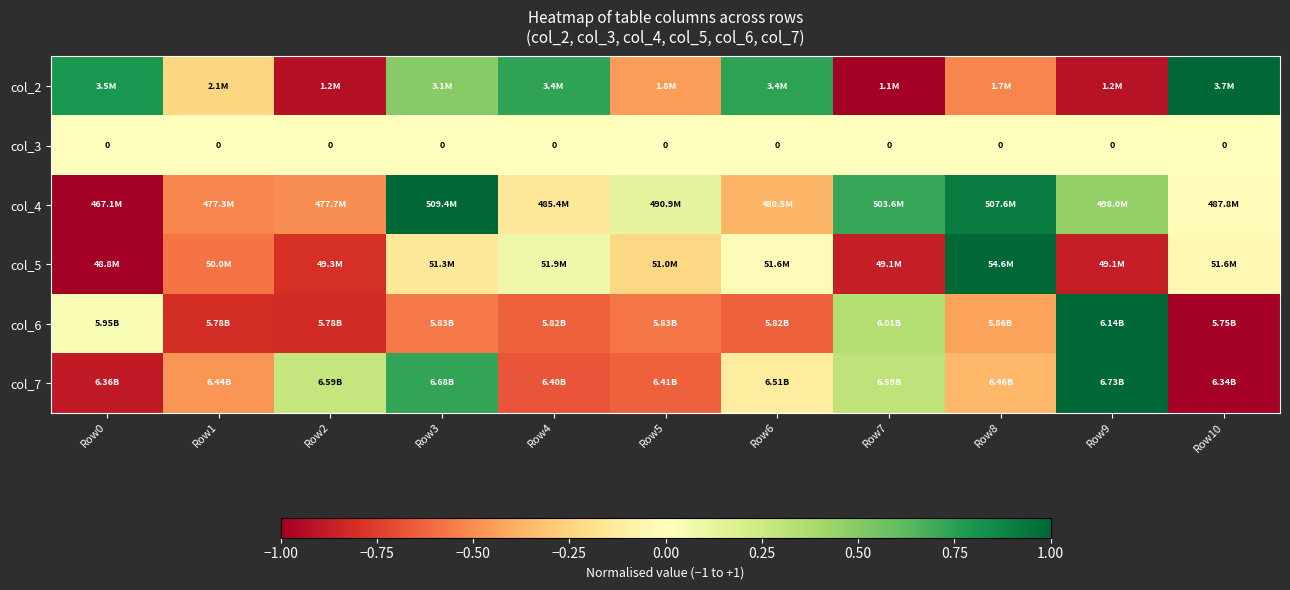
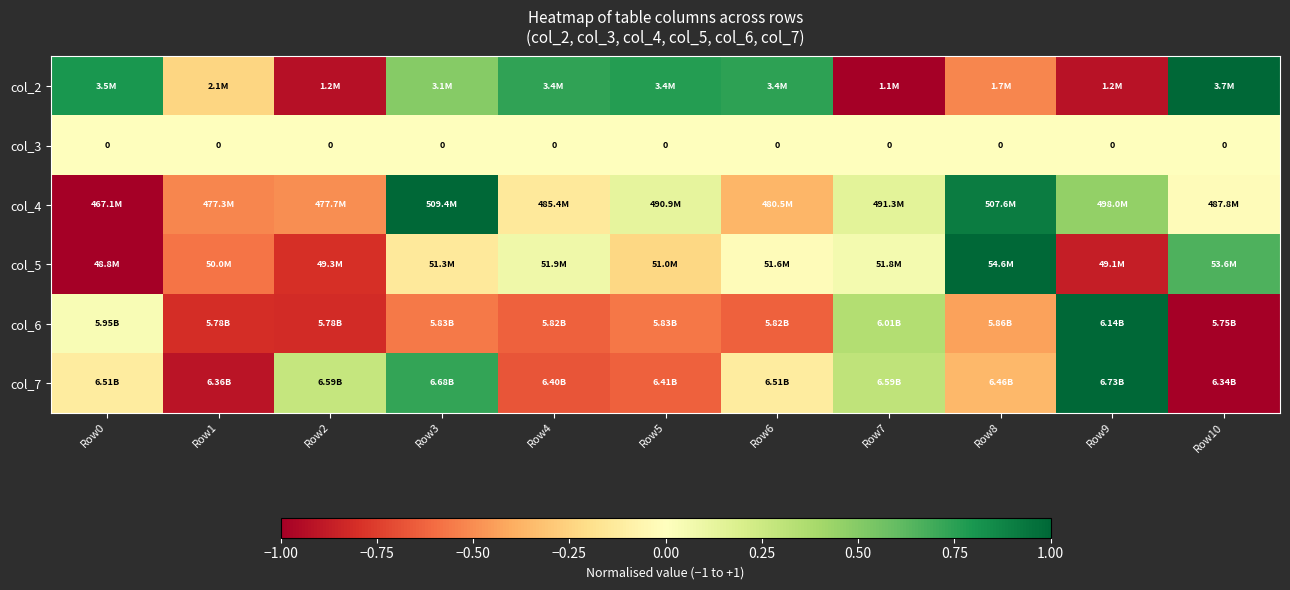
  {
    "col_2": {
      "Row0": "3.5M",
      "Row1": "2.1M",
      "Row2": "1.2M",
      "Row3": "3.1M",
      "Row4": "3.4M",
-     "Row5": "1.8M",
+     "Row5": "3.4M",
      "Row6": "3.4M",
      "Row7": "1.1M",
      "Row8": "1.7M",
      "Row9": "1.2M",
      "Row10": "3.7M"
    },
    "col_3": {
      "Row0": "0",
      "Row1": "0",
      "Row2": "0",
      "Row3": "0",
      "Row4": "0",
      "Row5": "0",
      "Row6": "0",
      "Row7": "0",
      "Row8": "0",
      "Row9": "0",
      "Row10": "0"
    },
    "col_4": {
      "Row0": "467.1M",
      "Row1": "477.3M",
      "Row2": "477.7M",
      "Row3": "509.4M",
      "Row4": "485.4M",
      "Row5": "490.9M",
      "Row6": "480.5M",
-     "Row7": "503.6M",
+     "Row7": "491.3M",
      "Row8": "507.6M",
      "Row9": "498.0M",
      "Row10": "487.8M"
    },
    "col_5": {
      "Row0": "48.8M",
      "Row1": "50.0M",
      "Row2": "49.3M",
      "Row3": "51.3M",
      "Row4": "51.9M",
      "Row5": "51.0M",
      "Row6": "51.6M",
-     "Row7": "49.1M",
+     "Row7": "51.8M",
      "Row8": "54.6M",
      "Row9": "49.1M",
-     "Row10": "51.6M"
+     "Row10": "53.6M"
    },
    "col_6": {
      "Row0": "5.95B",
      "Row1": "5.78B",
      "Row2": "5.78B",
      "Row3": "5.83B",
      "Row4": "5.82B",
      "Row5": "5.83B",
      "Row6": "5.82B",
      "Row7": "6.01B",
      "Row8": "5.86B",
      "Row9": "6.14B",
      "Row10": "5.75B"
    },
    "col_7": {
-     "Row0": "6.36B",
-     "Row1": "6.44B",
+     "Row0": "6.51B",
+     "Row1": "6.36B",
      "Row2": "6.59B",
      "Row3": "6.68B",
      "Row4": "6.40B",
      "Row5": "6.41B",
      "Row6": "6.51B",
      "Row7": "6.59B",
      "Row8": "6.46B",
      "Row9": "6.73B",
      "Row10": "6.34B"
    }
  }
